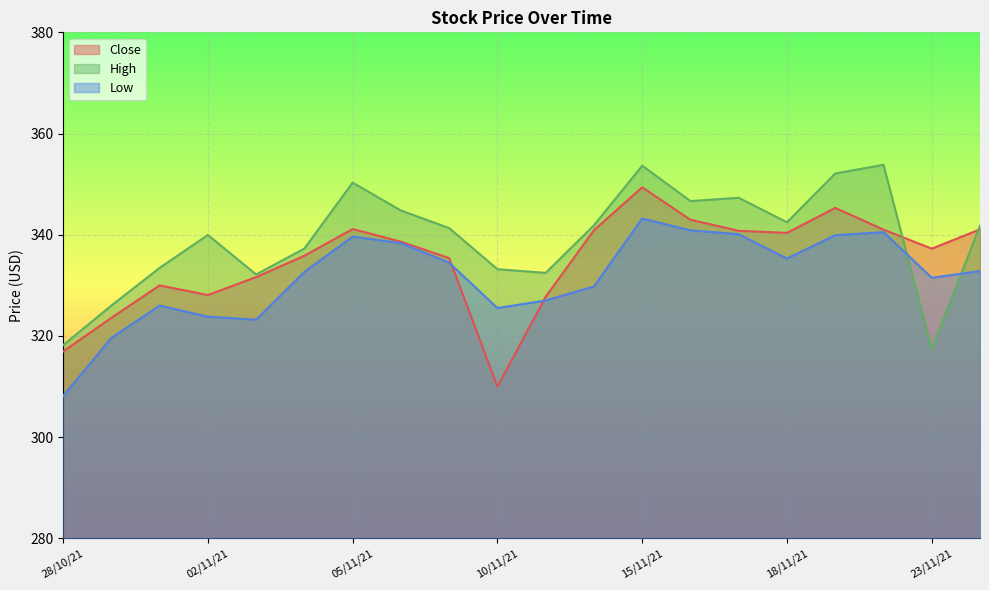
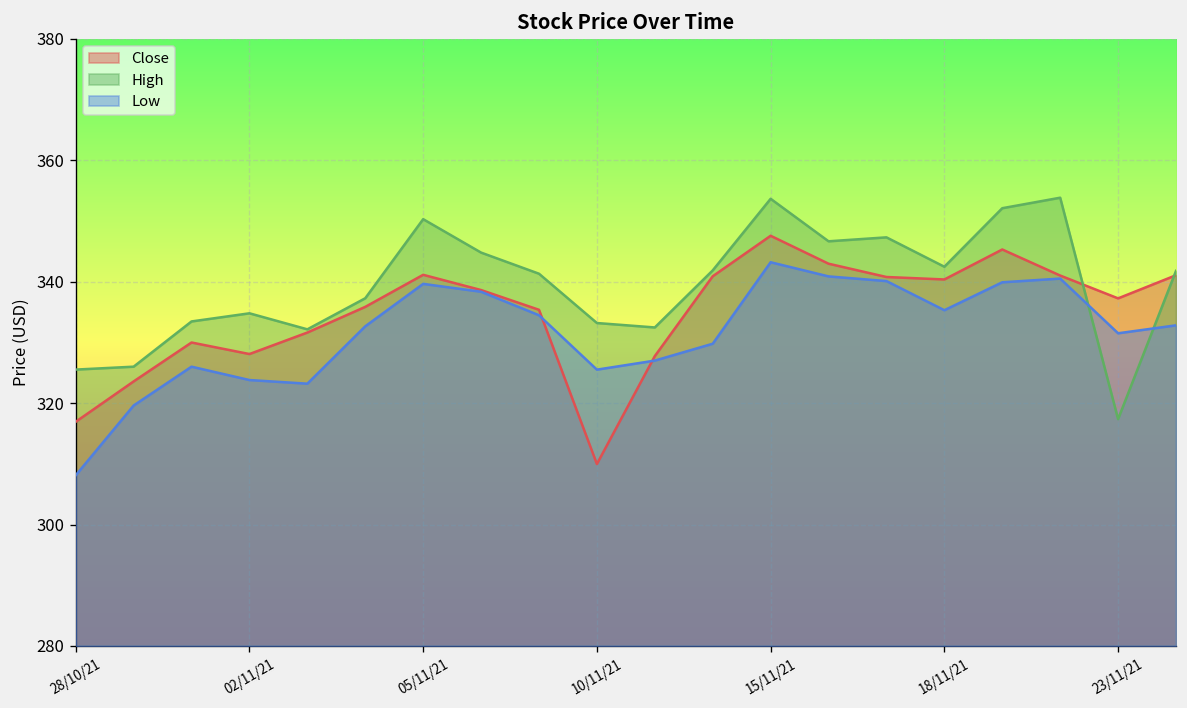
  {
    "Close": {
      "28/10/21": 317,
      "02/11/21": 328,
      "05/11/21": 341,
      "10/11/21": 310,
-     "15/11/21": 349,
+     "15/11/21": 348,
      "18/11/21": 340,
      "23/11/21": 337
    },
    "High": {
-     "28/10/21": 318,
-     "02/11/21": 340,
+     "28/10/21": 326,
+     "02/11/21": 335,
      "05/11/21": 350,
      "10/11/21": 333,
      "15/11/21": 354,
      "18/11/21": 342,
      "23/11/21": 317
    },
    "Low": {
      "28/10/21": 308,
      "02/11/21": 324,
      "05/11/21": 340,
      "10/11/21": 326,
      "15/11/21": 343,
      "18/11/21": 335,
      "23/11/21": 332
    }
  }
